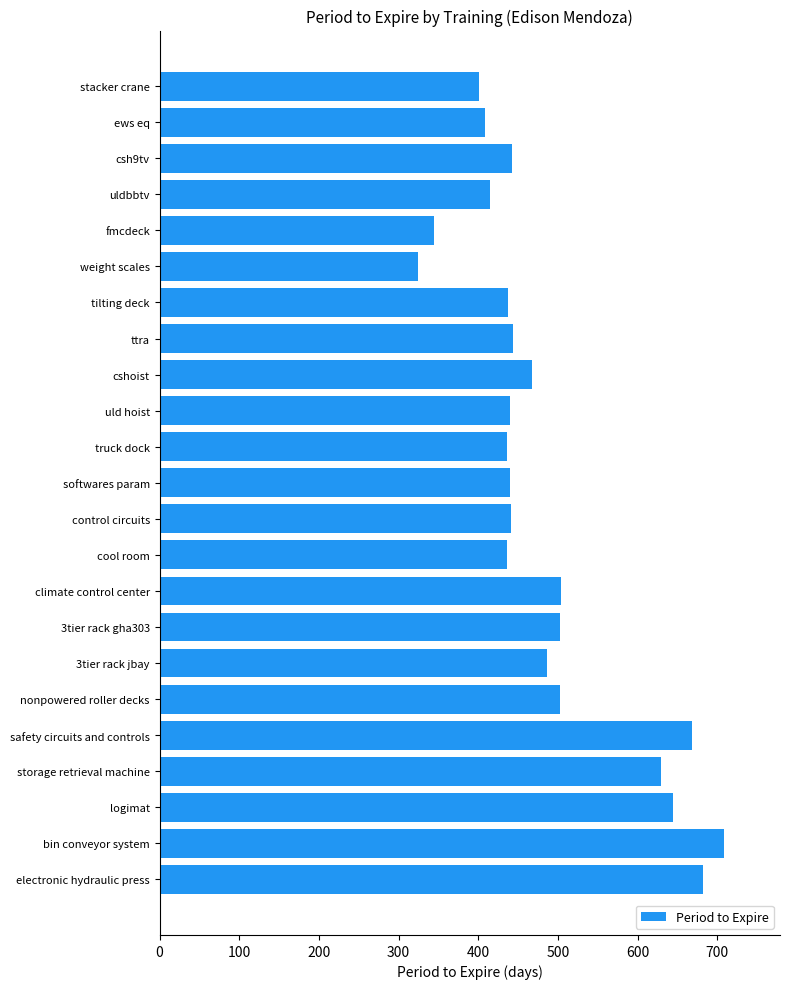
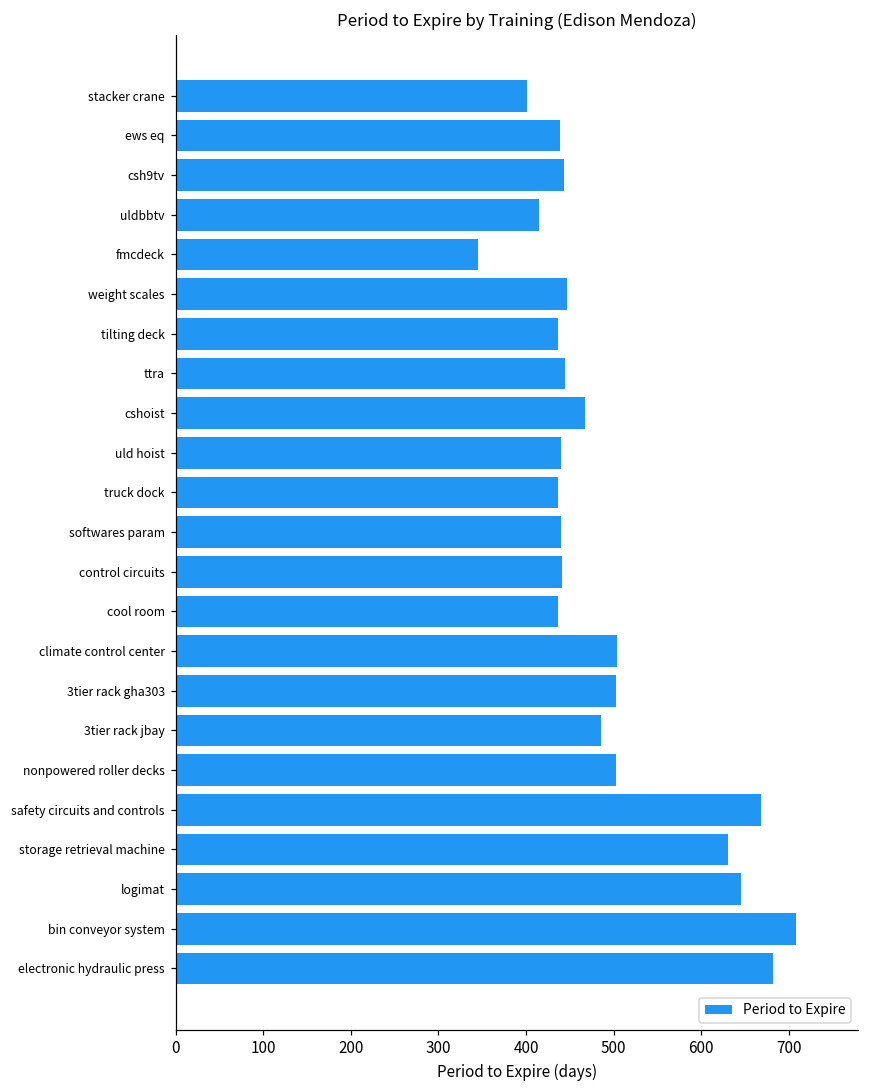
  {
    "stacker crane": 400,
-   "ews eq": 410,
+   "ews eq": 440,
    "csh9tv": 440,
    "uldbbtv": 420,
    "fmcdeck": 350,
-   "weight scales": 330,
+   "weight scales": 450,
    "tilting deck": 440,
    "ttra": 440,
    "cshoist": 470,
    "uld hoist": 440,
    "truck dock": 440,
    "softwares param": 440,
    "control circuits": 440,
    "cool room": 440,
    "climate control center": 500,
    "3tier rack gha303": 500,
    "3tier rack jbay": 490,
    "nonpowered roller decks": 500,
    "safety circuits and controls": 670,
    "storage retrieval machine": 630,
    "logimat": 650,
    "bin conveyor system": 710,
    "electronic hydraulic press": 680
  }
